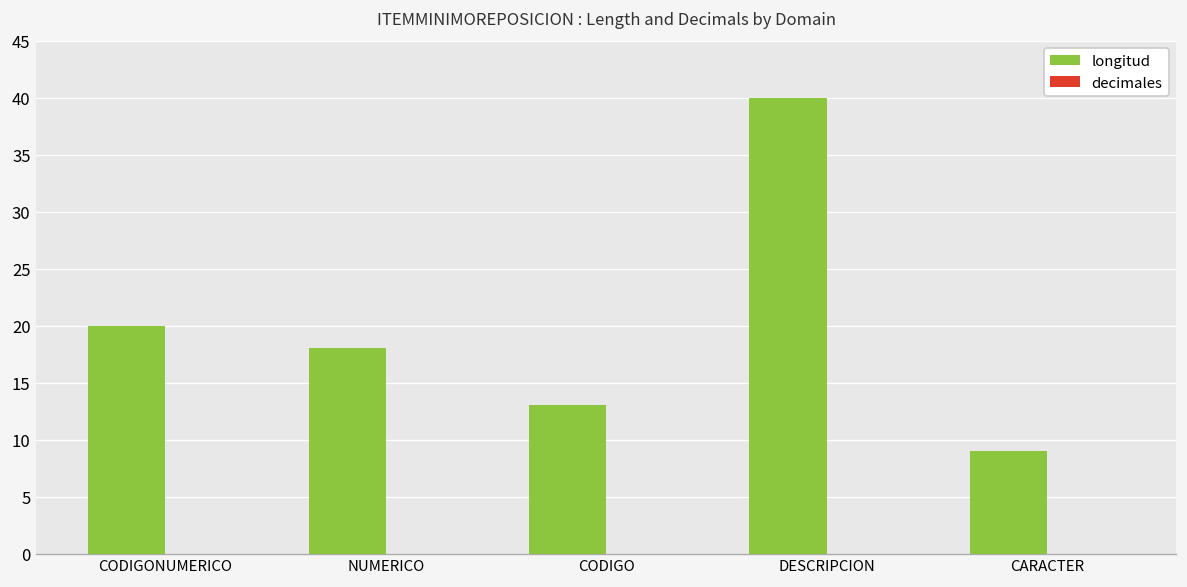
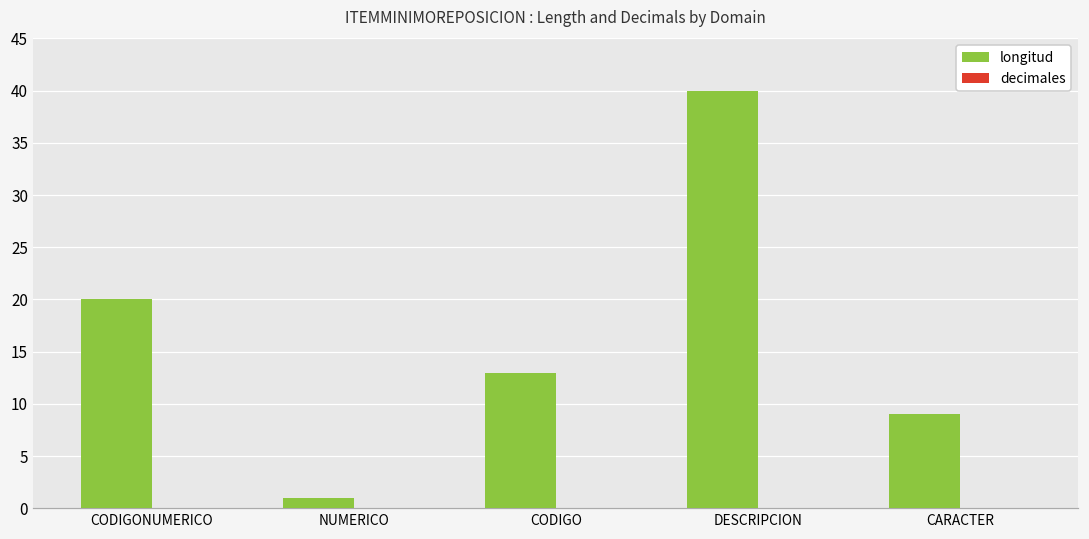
  {
    "longitud": {
      "CODIGONUMERICO": 20,
-     "NUMERICO": 18,
+     "NUMERICO": 1,
      "CODIGO": 13,
      "DESCRIPCION": 40,
      "CARACTER": 9
    },
    "decimales": {
      "CODIGONUMERICO": 0,
      "NUMERICO": 0,
      "CODIGO": 0,
      "DESCRIPCION": 0,
      "CARACTER": 0
    }
  }
